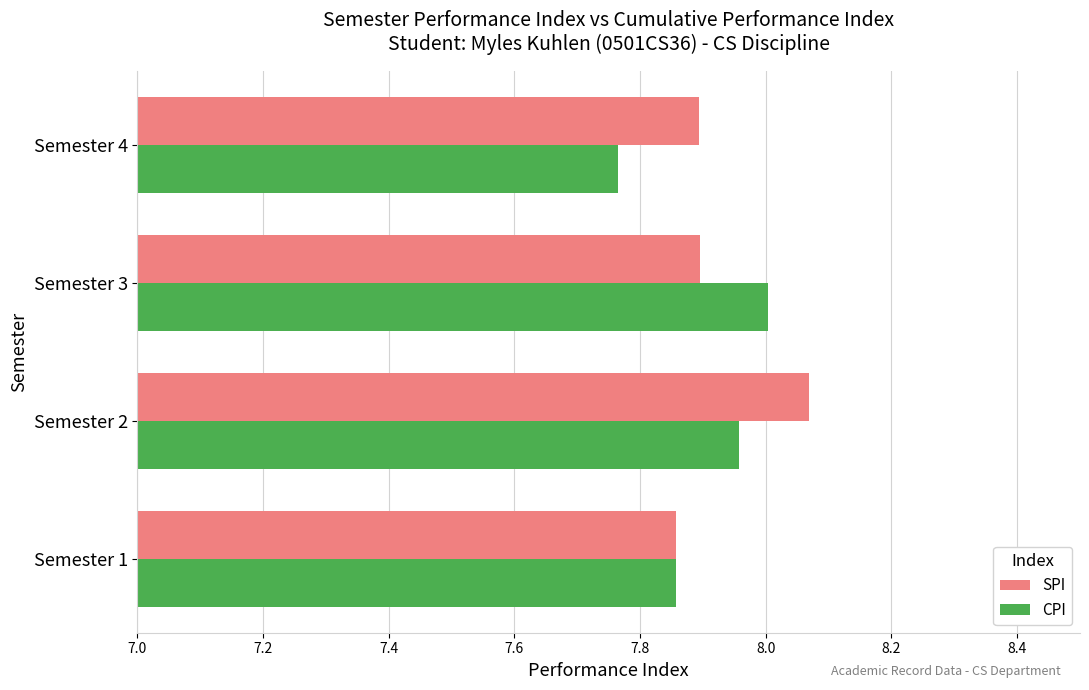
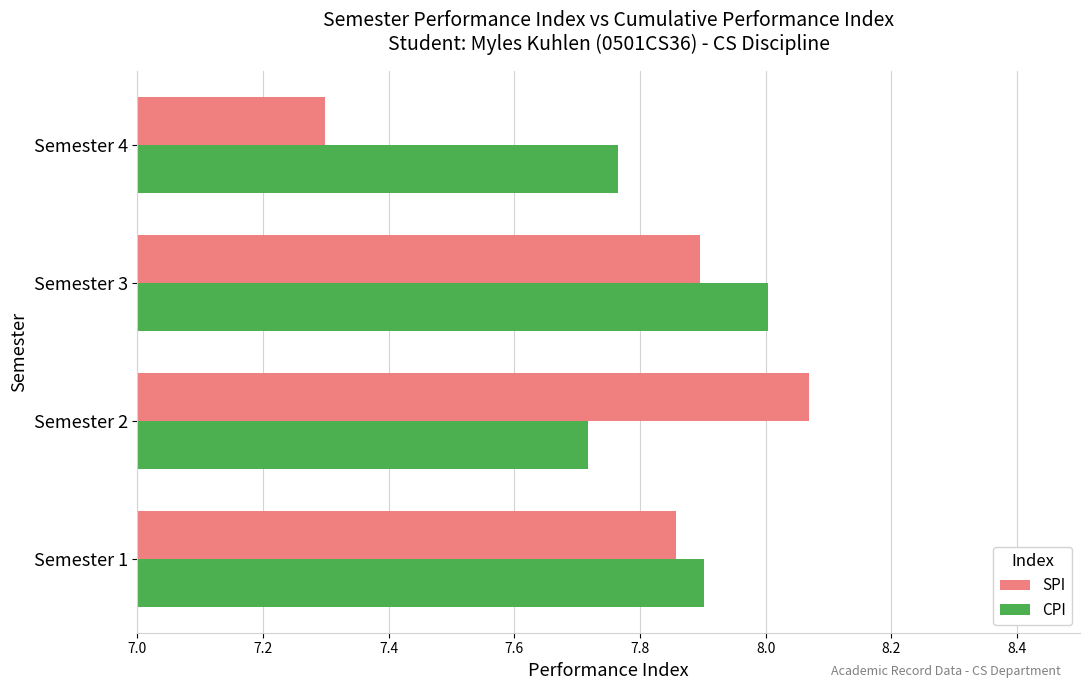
  {
    "SPI": {
-     "Semester 4": 7.89,
+     "Semester 4": 7.30,
      "Semester 3": 7.90,
      "Semester 2": 8.07,
      "Semester 1": 7.86
    },
    "CPI": {
      "Semester 4": 7.77,
      "Semester 3": 8.00,
-     "Semester 2": 7.96,
-     "Semester 1": 7.86
+     "Semester 2": 7.72,
+     "Semester 1": 7.90
    }
  }
